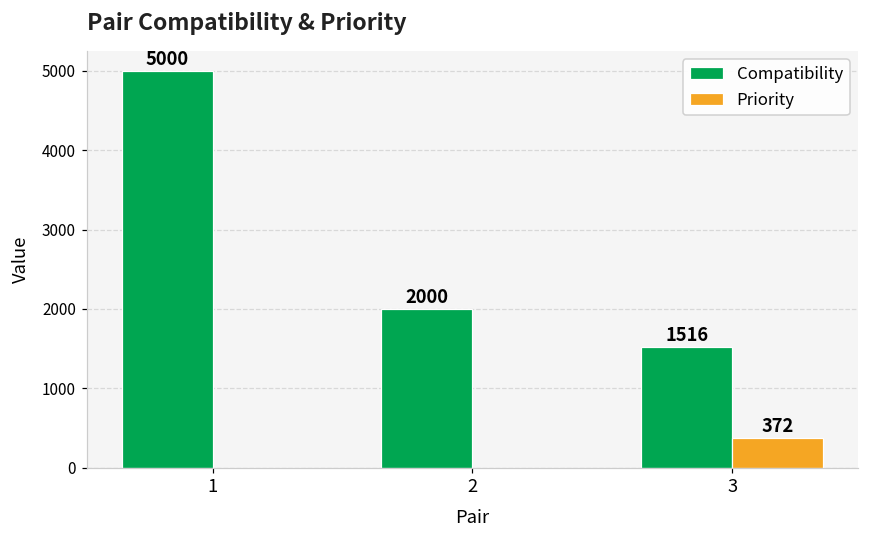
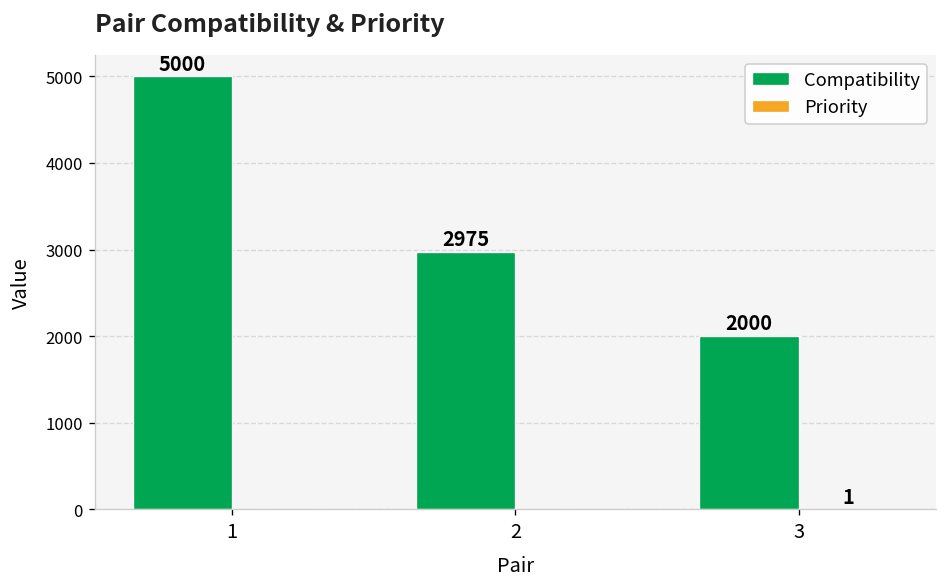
  {
    "Compatibility": {
      "1": 5000,
-     "2": 2000,
-     "3": 1516
+     "2": 2975,
+     "3": 2000
    },
    "Priority": {
-     "3": 372
+     "3": 1
    }
  }
